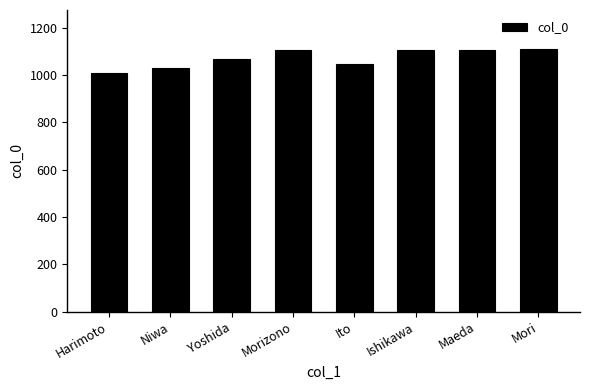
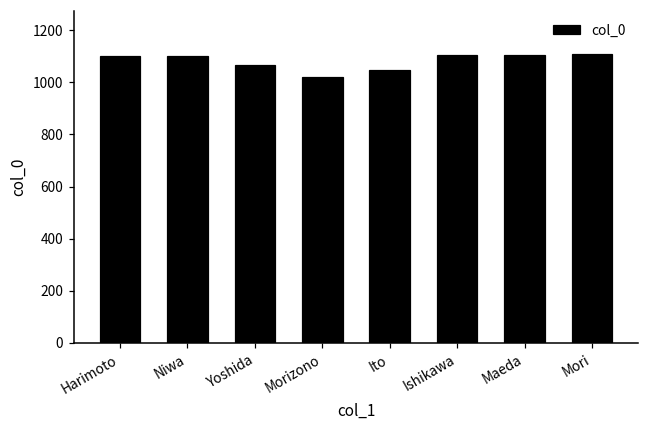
  {
-   "Harimoto": 1010,
-   "Niwa": 1030,
+   "Harimoto": 1100,
+   "Niwa": 1100,
    "Yoshida": 1070,
-   "Morizono": 1100,
+   "Morizono": 1020,
    "Ito": 1050,
    "Ishikawa": 1110,
    "Maeda": 1110,
    "Mori": 1110
  }
